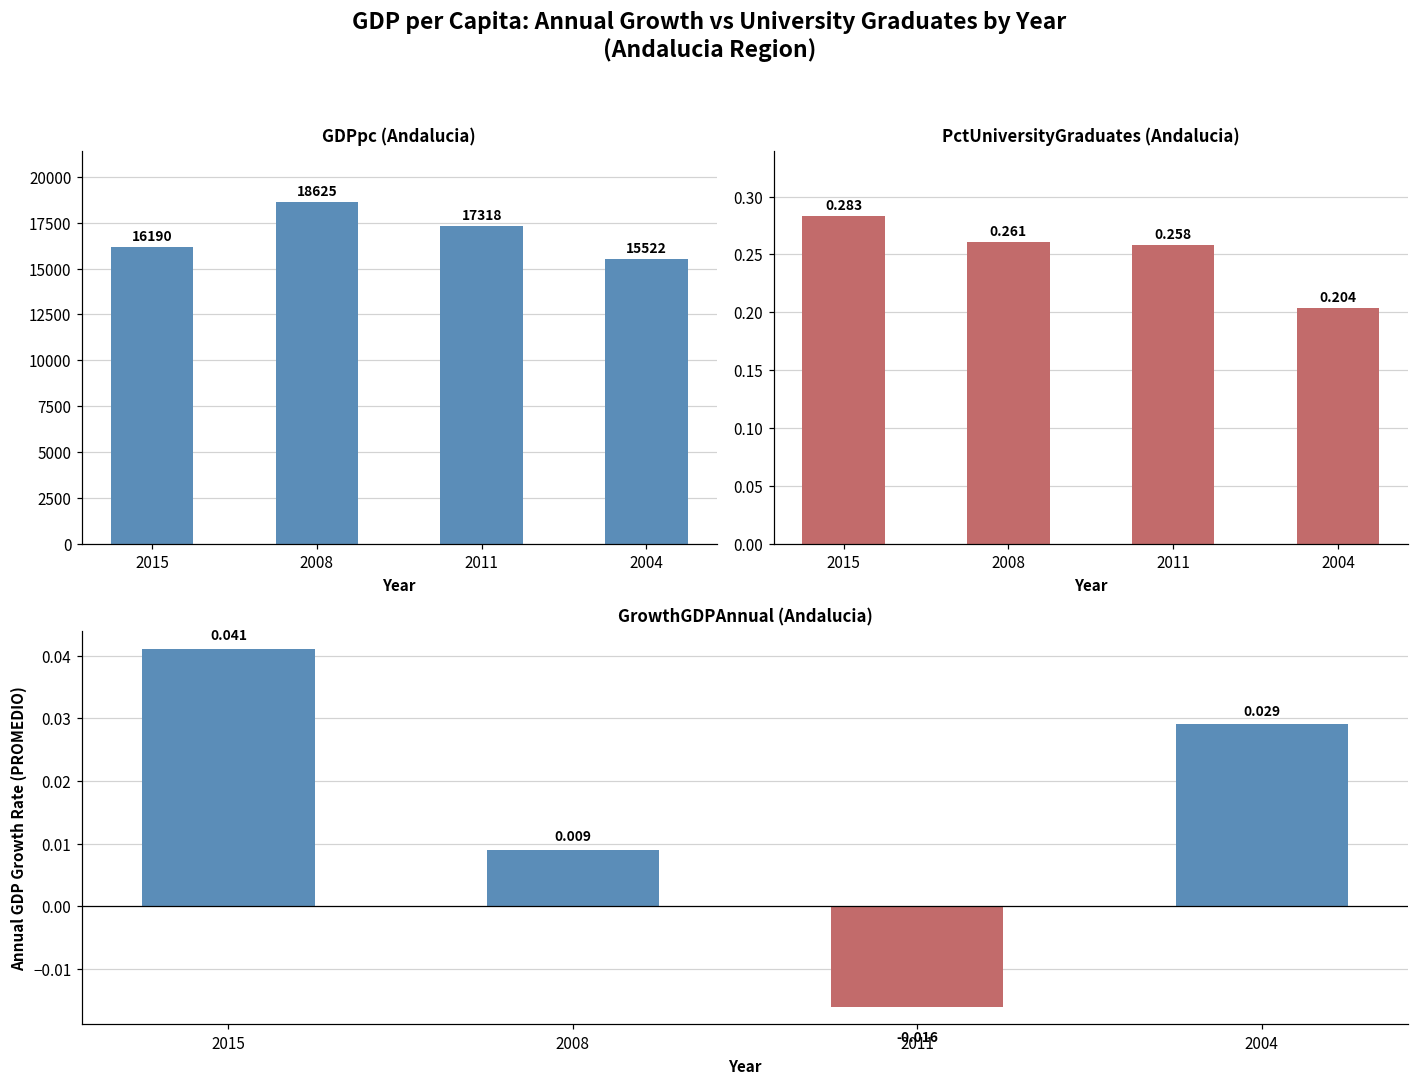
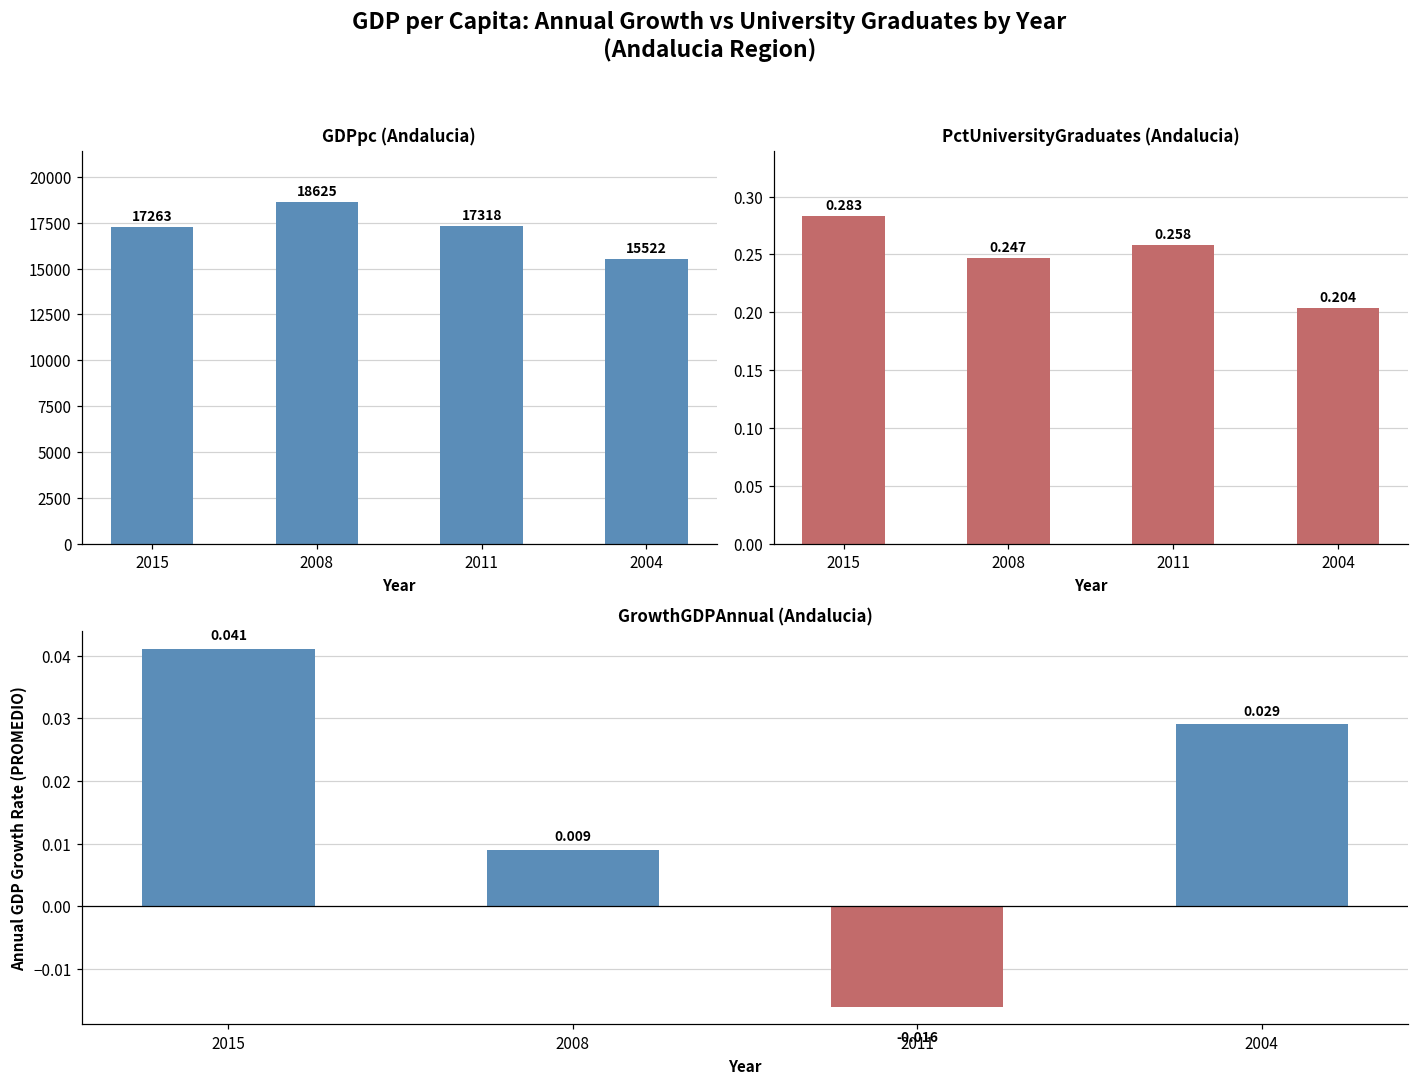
  {
    "GDPpc (Andalucia)": {
-     "2015": 16190,
+     "2015": 17263,
      "2008": 18625,
      "2011": 17318,
      "2004": 15522
    },
    "PctUniversityGraduates (Andalucia)": {
      "2015": 0.283,
-     "2008": 0.261,
+     "2008": 0.247,
      "2011": 0.258,
      "2004": 0.204
    },
    "GrowthGDPAnnual (Andalucia)": {
      "2015": 0.041,
      "2008": 0.009,
      "2011": -0.016,
      "2004": 0.029
    }
  }
